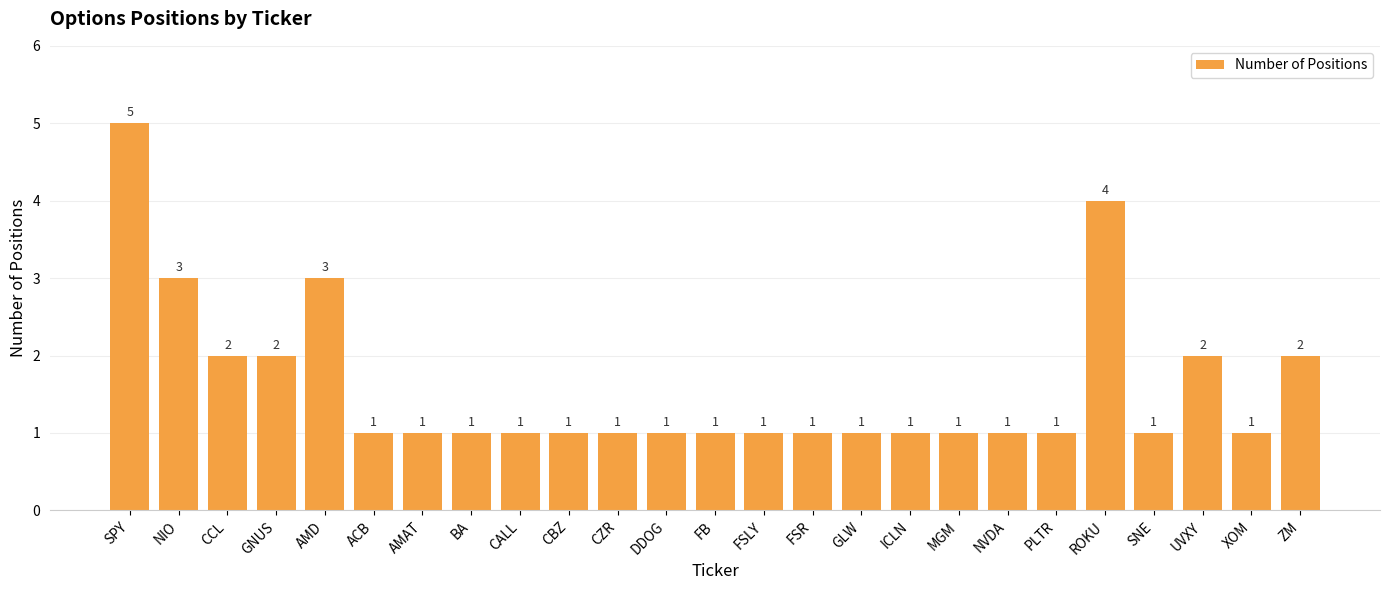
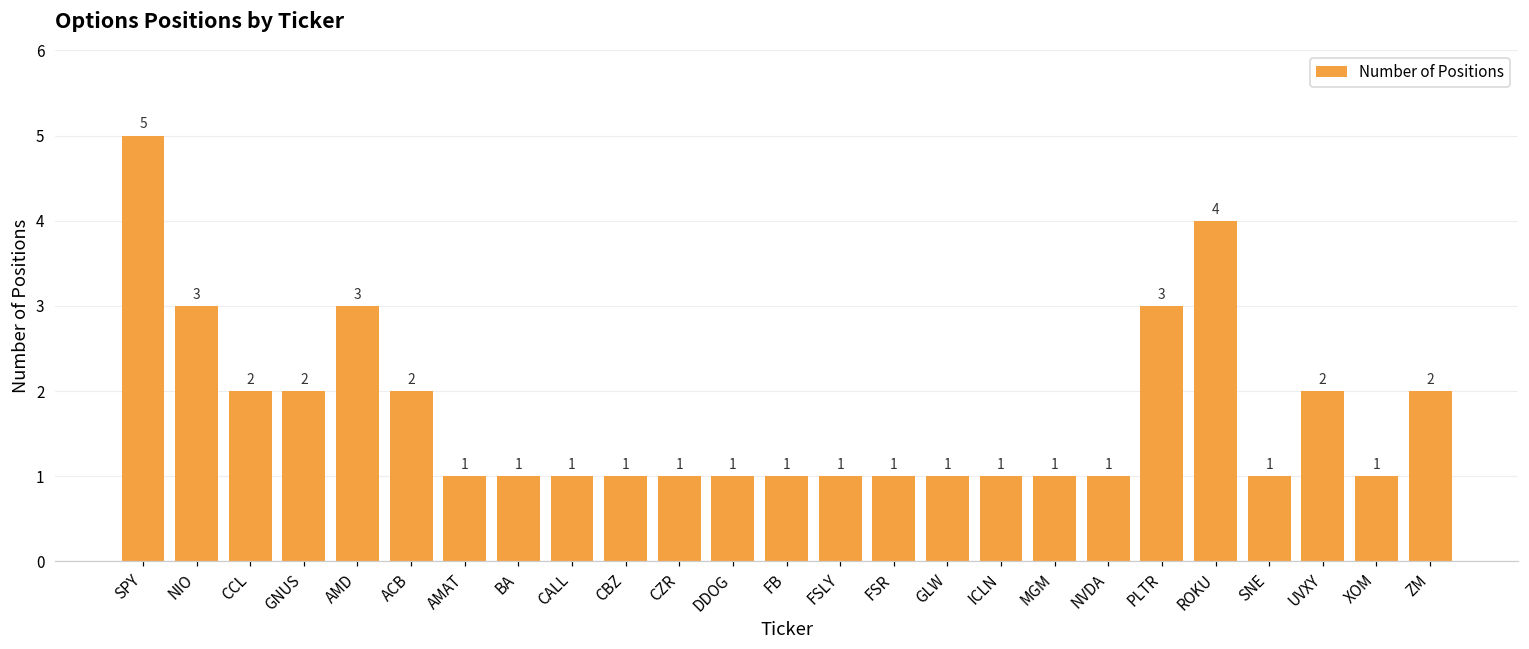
  {
    "SPY": 5,
    "NIO": 3,
    "CCL": 2,
    "GNUS": 2,
    "AMD": 3,
-   "ACB": 1,
+   "ACB": 2,
    "AMAT": 1,
    "BA": 1,
    "CALL": 1,
    "CBZ": 1,
    "CZR": 1,
    "DDOG": 1,
    "FB": 1,
    "FSLY": 1,
    "FSR": 1,
    "GLW": 1,
    "ICLN": 1,
    "MGM": 1,
    "NVDA": 1,
-   "PLTR": 1,
+   "PLTR": 3,
    "ROKU": 4,
    "SNE": 1,
    "UVXY": 2,
    "XOM": 1,
    "ZM": 2
  }
